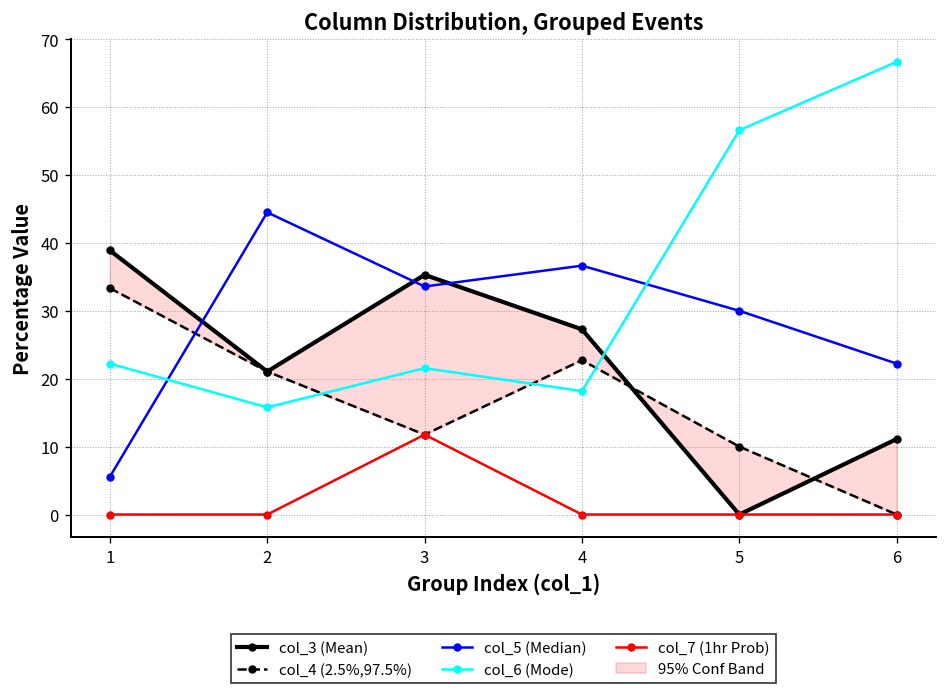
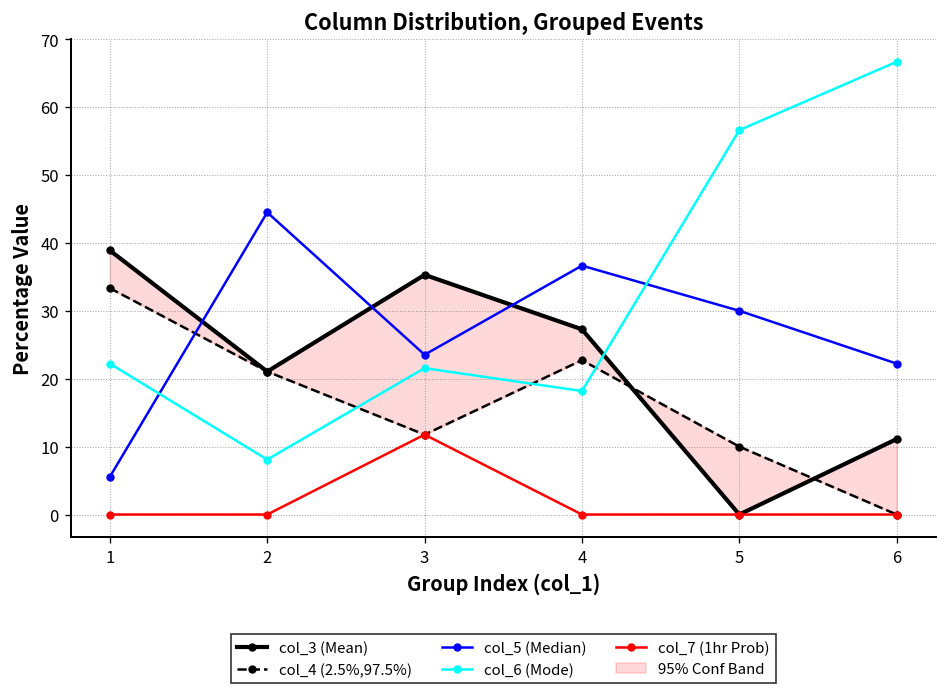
  {
    "col_5 (Median)": {
      "1": 6,
      "2": 44,
-     "3": 34,
+     "3": 24,
      "4": 37,
      "5": 30,
      "6": 22
    },
    "col_6 (Mode)": {
      "1": 22,
-     "2": 16,
+     "2": 8,
      "3": 22,
      "4": 18,
      "5": 57,
      "6": 67
    }
  }
